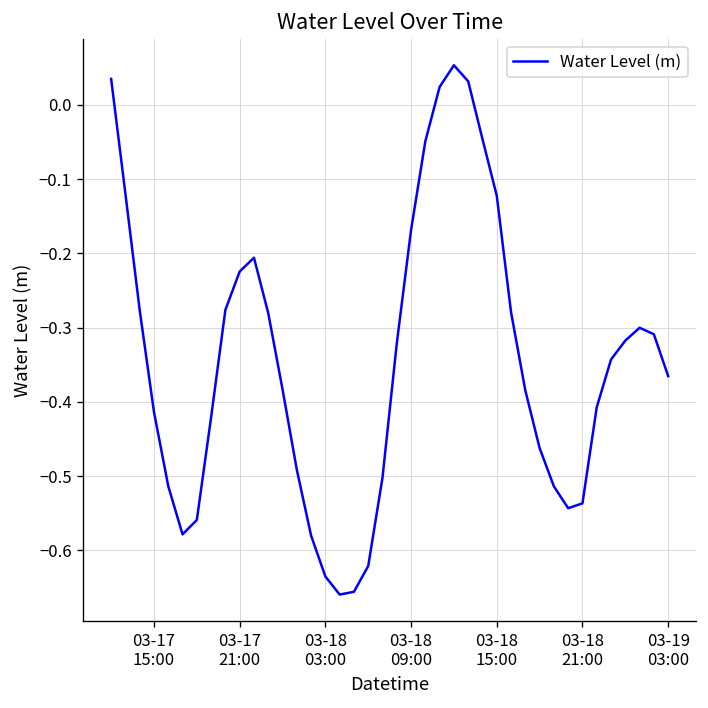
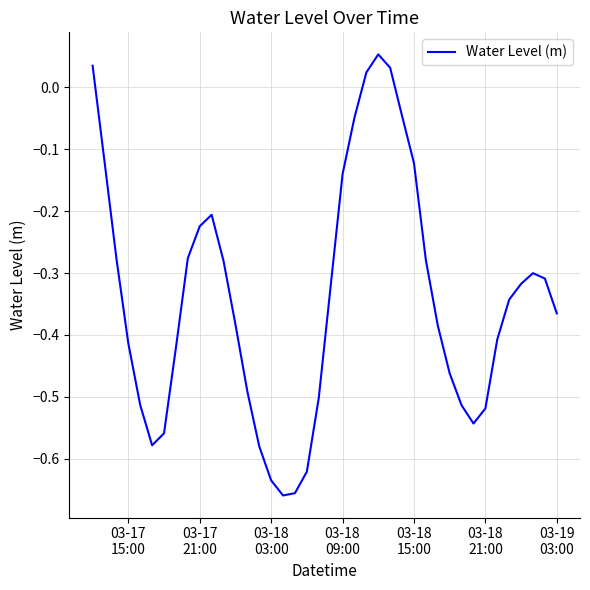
  {
    "03-17 15:00": -0.41,
    "03-17 21:00": -0.22,
    "03-18 03:00": -0.64,
-   "03-18 09:00": -0.17,
+   "03-18 09:00": -0.14,
    "03-18 15:00": -0.12,
-   "03-18 21:00": -0.54,
+   "03-18 21:00": -0.52,
    "03-19 03:00": -0.37
  }
